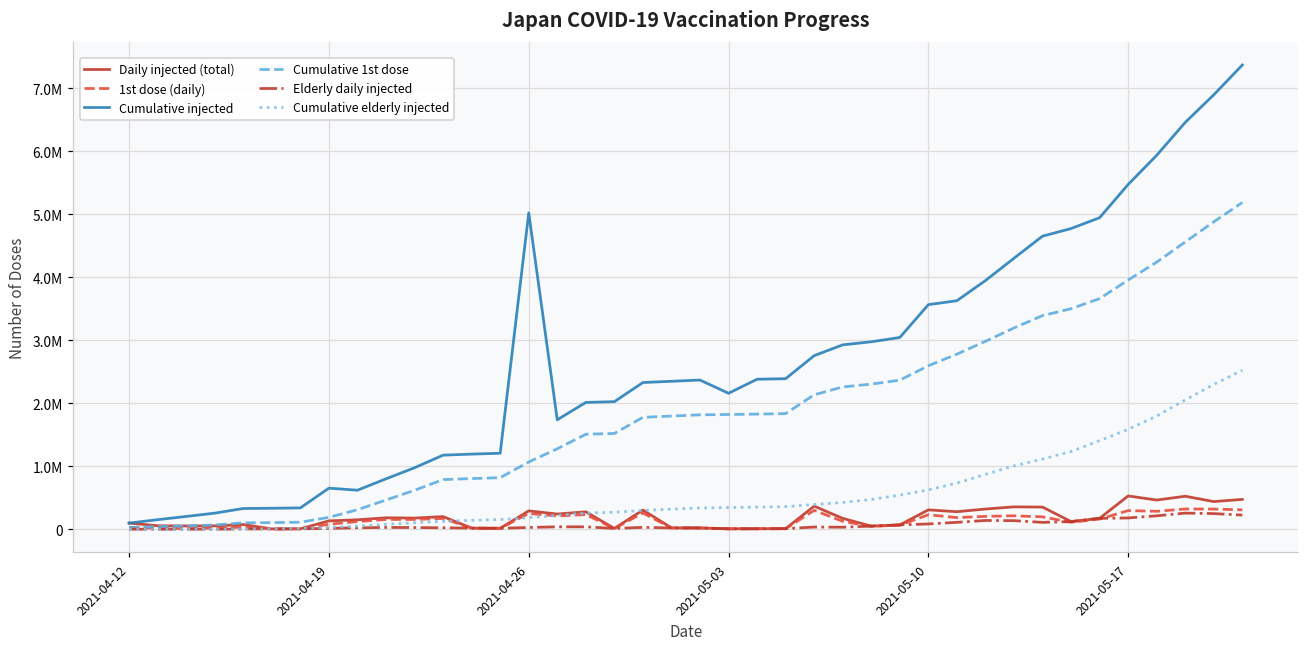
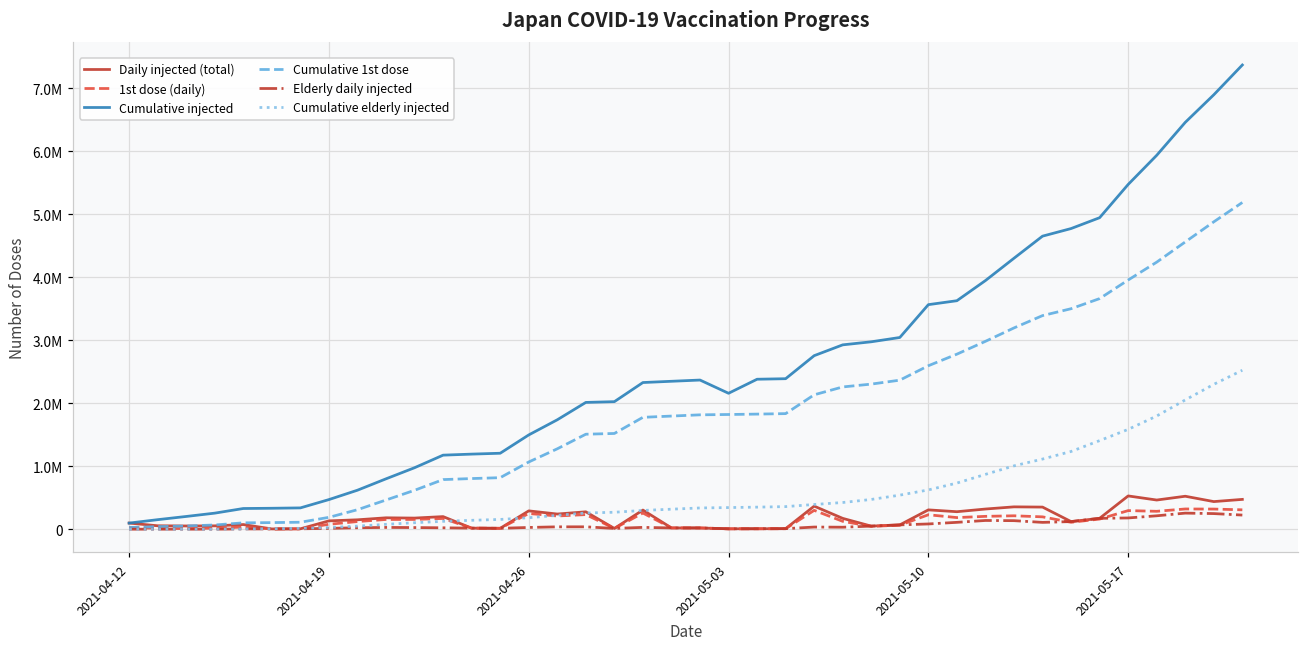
  {
    "Cumulative injected": {
-     "2021-04-19": 700000,
-     "2021-04-26": 5000000,
+     "2021-04-19": 500000,
+     "2021-04-26": 1500000,
      "2021-05-03": 2200000,
      "2021-05-10": 3600000,
      "2021-05-17": 5500000
    }
  }
